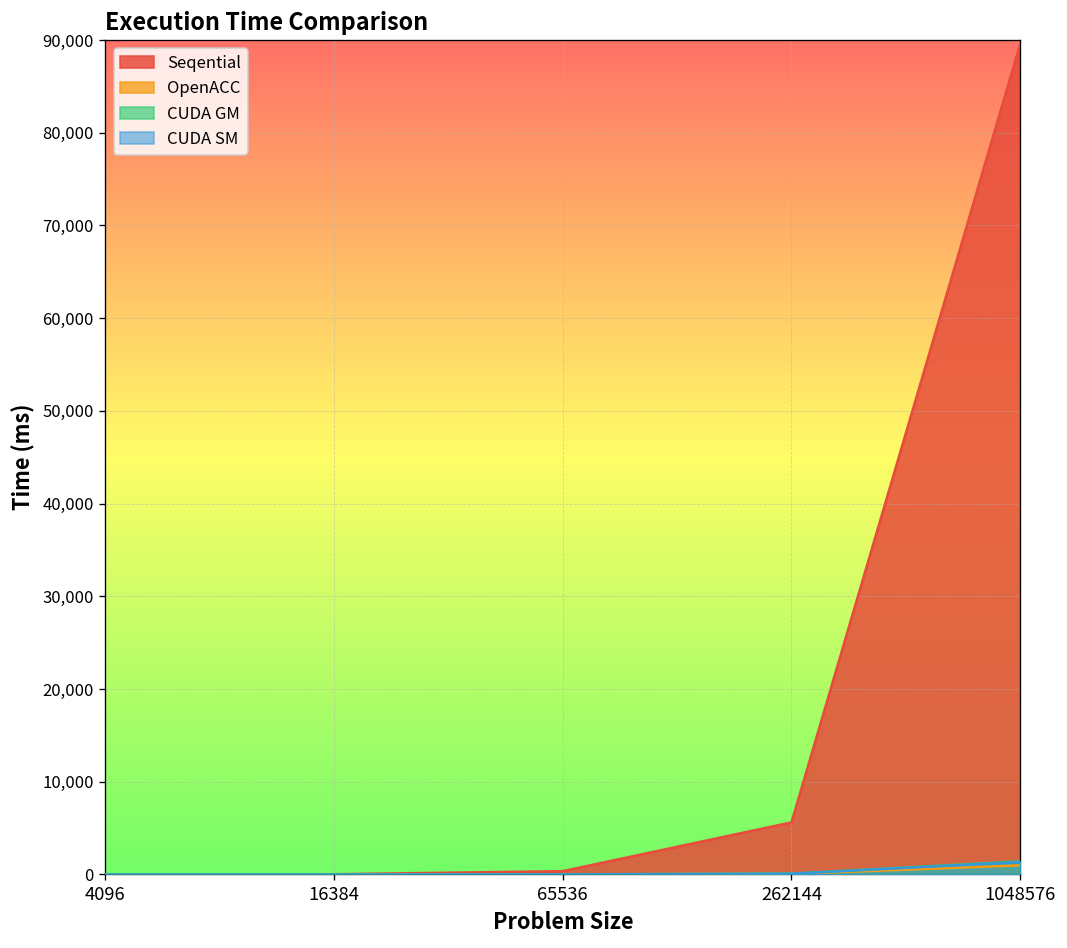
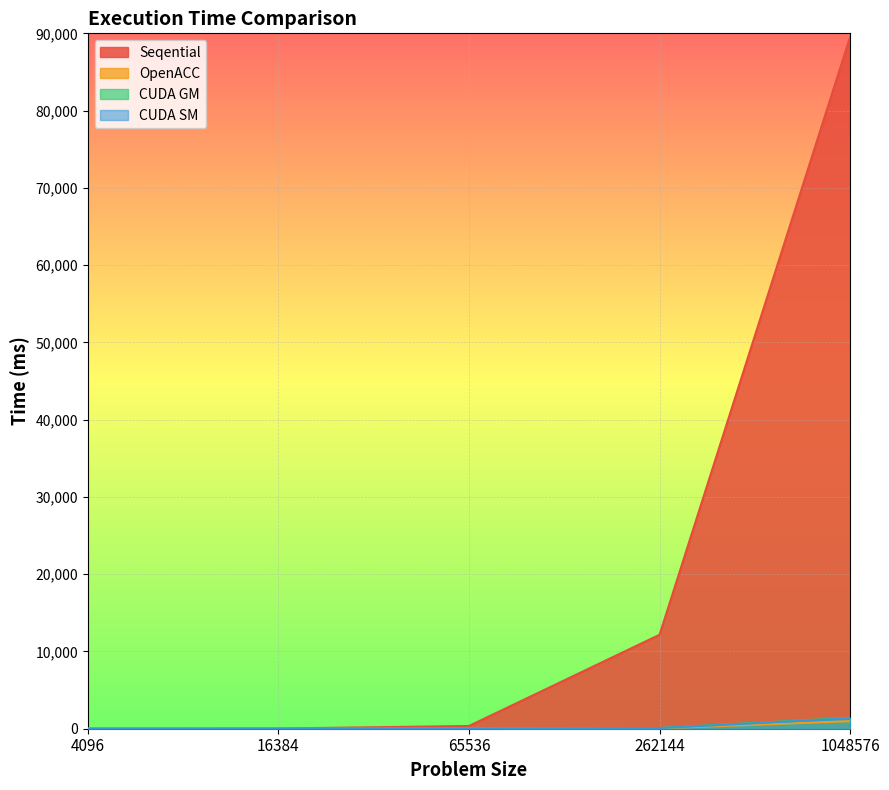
  {
    "Seqential": {
      "65536": "0",
-     "262144": "6,000",
+     "262144": "12,000",
      "1048576": "90,000"
    },
    "OpenACC": {
      "1048576": "1,000"
    },
    "CUDA SM": {
      "1048576": "1,000"
    }
  }
